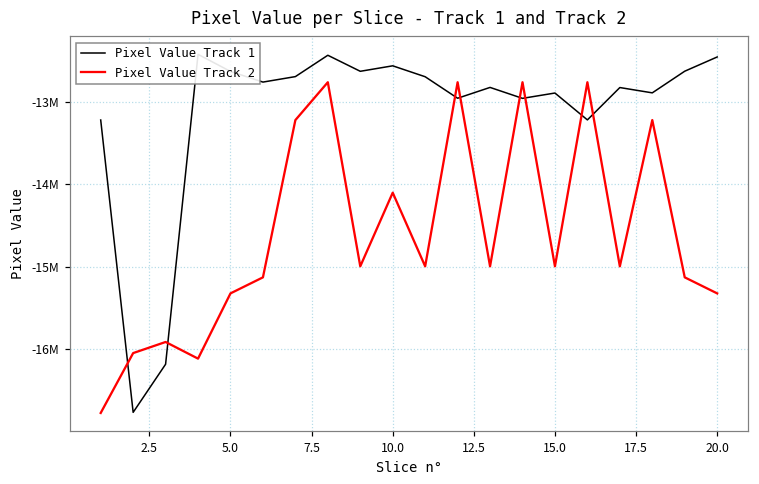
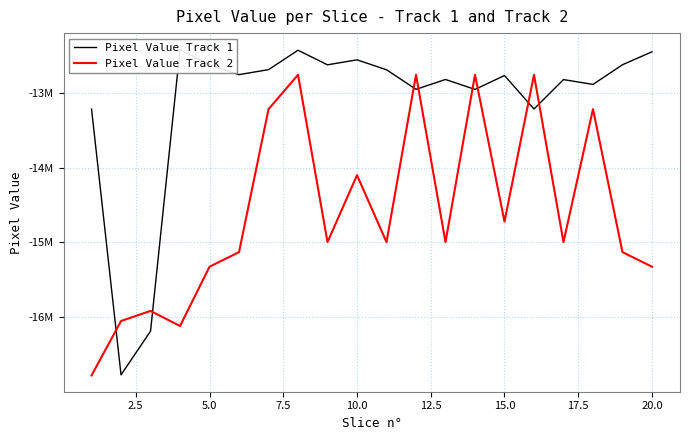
  {
    "Pixel Value Track 1": {
      "10.0": -12600000,
-     "15.0": -12900000,
+     "15.0": -12800000,
      "20.0": -12500000
    },
    "Pixel Value Track 2": {
      "5.0": -15300000,
      "10.0": -14100000,
-     "15.0": -15000000,
+     "15.0": -14700000,
      "20.0": -15300000
    }
  }
